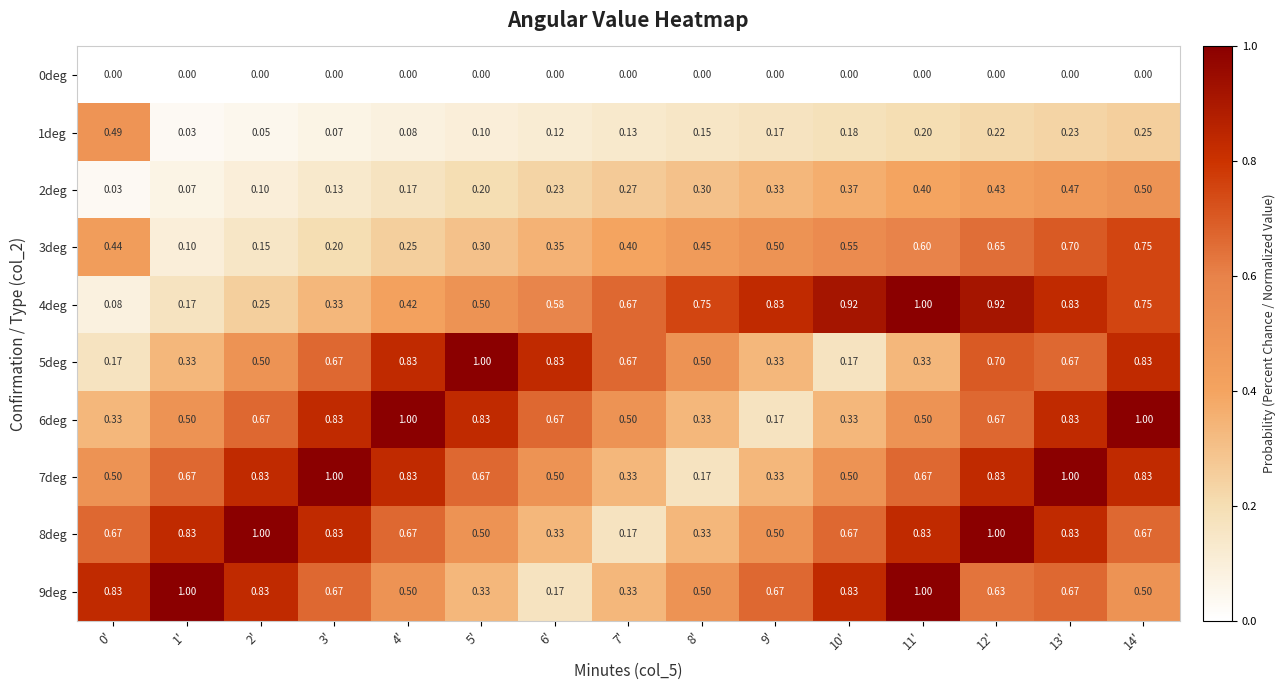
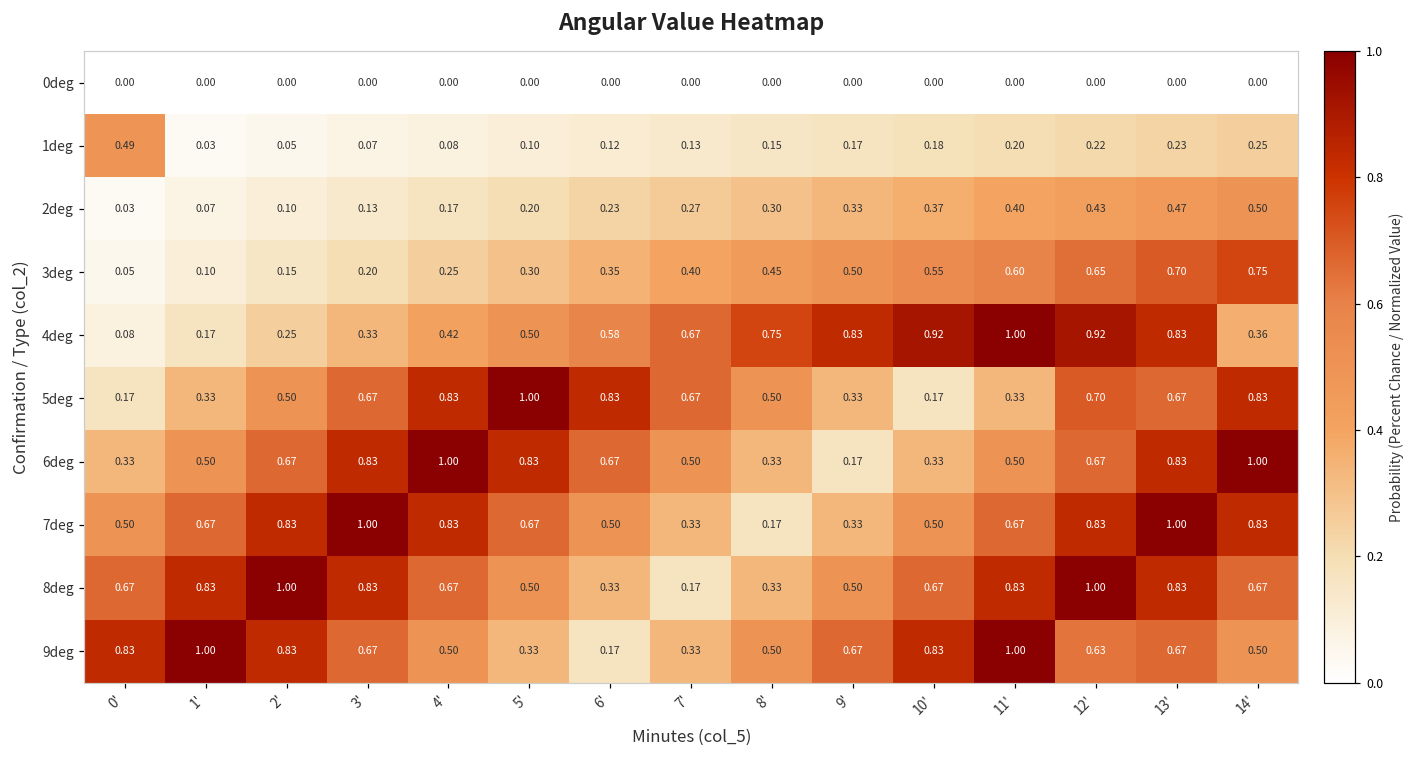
  {
    "0deg": {
      "0'": 0.00,
      "1'": 0.00,
      "2'": 0.00,
      "3'": 0.00,
      "4'": 0.00,
      "5'": 0.00,
      "6'": 0.00,
      "7'": 0.00,
      "8'": 0.00,
      "9'": 0.00,
      "10'": 0.00,
      "11'": 0.00,
      "12'": 0.00,
      "13'": 0.00,
      "14'": 0.00
    },
    "1deg": {
      "0'": 0.49,
      "1'": 0.03,
      "2'": 0.05,
      "3'": 0.07,
      "4'": 0.08,
      "5'": 0.10,
      "6'": 0.12,
      "7'": 0.13,
      "8'": 0.15,
      "9'": 0.17,
      "10'": 0.18,
      "11'": 0.20,
      "12'": 0.22,
      "13'": 0.23,
      "14'": 0.25
    },
    "2deg": {
      "0'": 0.03,
      "1'": 0.07,
      "2'": 0.10,
      "3'": 0.13,
      "4'": 0.17,
      "5'": 0.20,
      "6'": 0.23,
      "7'": 0.27,
      "8'": 0.30,
      "9'": 0.33,
      "10'": 0.37,
      "11'": 0.40,
      "12'": 0.43,
      "13'": 0.47,
      "14'": 0.50
    },
    "3deg": {
-     "0'": 0.44,
+     "0'": 0.05,
      "1'": 0.10,
      "2'": 0.15,
      "3'": 0.20,
      "4'": 0.25,
      "5'": 0.30,
      "6'": 0.35,
      "7'": 0.40,
      "8'": 0.45,
      "9'": 0.50,
      "10'": 0.55,
      "11'": 0.60,
      "12'": 0.65,
      "13'": 0.70,
      "14'": 0.75
    },
    "4deg": {
      "0'": 0.08,
      "1'": 0.17,
      "2'": 0.25,
      "3'": 0.33,
      "4'": 0.42,
      "5'": 0.50,
      "6'": 0.58,
      "7'": 0.67,
      "8'": 0.75,
      "9'": 0.83,
      "10'": 0.92,
      "11'": 1.00,
      "12'": 0.92,
      "13'": 0.83,
-     "14'": 0.75
+     "14'": 0.36
    },
    "5deg": {
      "0'": 0.17,
      "1'": 0.33,
      "2'": 0.50,
      "3'": 0.67,
      "4'": 0.83,
      "5'": 1.00,
      "6'": 0.83,
      "7'": 0.67,
      "8'": 0.50,
      "9'": 0.33,
      "10'": 0.17,
      "11'": 0.33,
      "12'": 0.70,
      "13'": 0.67,
      "14'": 0.83
    },
    "6deg": {
      "0'": 0.33,
      "1'": 0.50,
      "2'": 0.67,
      "3'": 0.83,
      "4'": 1.00,
      "5'": 0.83,
      "6'": 0.67,
      "7'": 0.50,
      "8'": 0.33,
      "9'": 0.17,
      "10'": 0.33,
      "11'": 0.50,
      "12'": 0.67,
      "13'": 0.83,
      "14'": 1.00
    },
    "7deg": {
      "0'": 0.50,
      "1'": 0.67,
      "2'": 0.83,
      "3'": 1.00,
      "4'": 0.83,
      "5'": 0.67,
      "6'": 0.50,
      "7'": 0.33,
      "8'": 0.17,
      "9'": 0.33,
      "10'": 0.50,
      "11'": 0.67,
      "12'": 0.83,
      "13'": 1.00,
      "14'": 0.83
    },
    "8deg": {
      "0'": 0.67,
      "1'": 0.83,
      "2'": 1.00,
      "3'": 0.83,
      "4'": 0.67,
      "5'": 0.50,
      "6'": 0.33,
      "7'": 0.17,
      "8'": 0.33,
      "9'": 0.50,
      "10'": 0.67,
      "11'": 0.83,
      "12'": 1.00,
      "13'": 0.83,
      "14'": 0.67
    },
    "9deg": {
      "0'": 0.83,
      "1'": 1.00,
      "2'": 0.83,
      "3'": 0.67,
      "4'": 0.50,
      "5'": 0.33,
      "6'": 0.17,
      "7'": 0.33,
      "8'": 0.50,
      "9'": 0.67,
      "10'": 0.83,
      "11'": 1.00,
      "12'": 0.63,
      "13'": 0.67,
      "14'": 0.50
    }
  }
